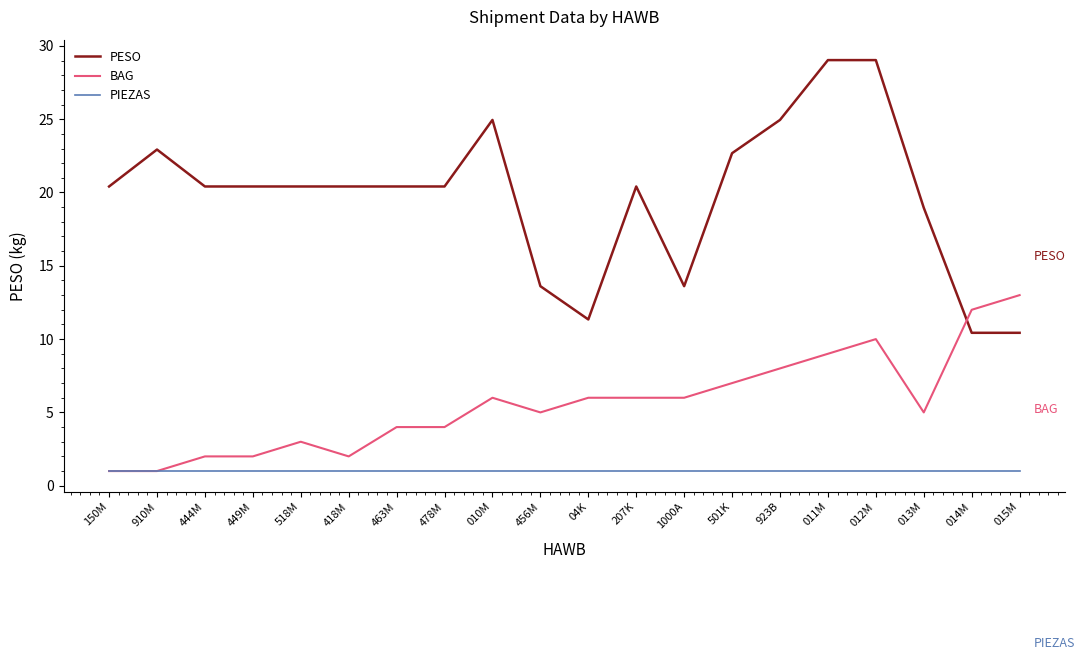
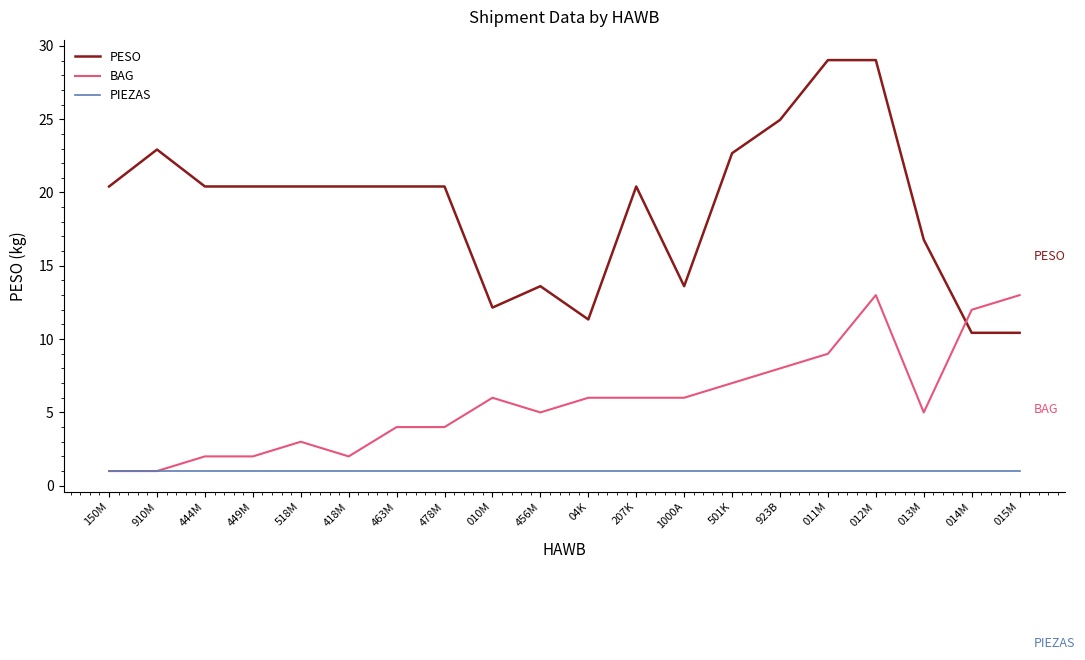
  {
    "PESO": {
      "150M": 20.4,
      "910M": 22.9,
      "444M": 20.4,
      "449M": 20.4,
      "518M": 20.4,
      "418M": 20.4,
      "463M": 20.4,
      "478M": 20.4,
-     "010M": 25.0,
+     "010M": 12.2,
      "456M": 13.6,
      "04K": 11.3,
      "207K": 20.4,
      "1000A": 13.6,
      "501K": 22.7,
      "923B": 25.0,
      "011M": 29.0,
      "012M": 29.0,
-     "013M": 19.0,
+     "013M": 16.8,
      "014M": 10.4,
      "015M": 10.4
    },
    "BAG": {
      "444M": 2,
      "449M": 2,
      "518M": 3,
      "418M": 2,
      "463M": 4,
      "478M": 4,
      "010M": 6,
      "456M": 5,
      "04K": 6,
      "207K": 6,
      "1000A": 6,
      "501K": 7,
      "923B": 8,
      "011M": 9,
-     "012M": 10,
+     "012M": 13,
      "013M": 5,
      "014M": 12,
      "015M": 13
    },
    "PIEZAS": {
      "444M": 1.0,
      "449M": 1.0,
      "518M": 1.0,
      "418M": 1.0,
      "463M": 1.0,
      "478M": 1.0,
      "010M": 1.0,
      "456M": 1.0,
      "04K": 1.0,
      "207K": 1.0,
      "1000A": 1.0,
      "501K": 1.0,
      "923B": 1.0,
      "011M": 1.0,
      "012M": 1.0,
      "013M": 1.0,
      "014M": 1.0,
      "015M": 1.0
    }
  }
